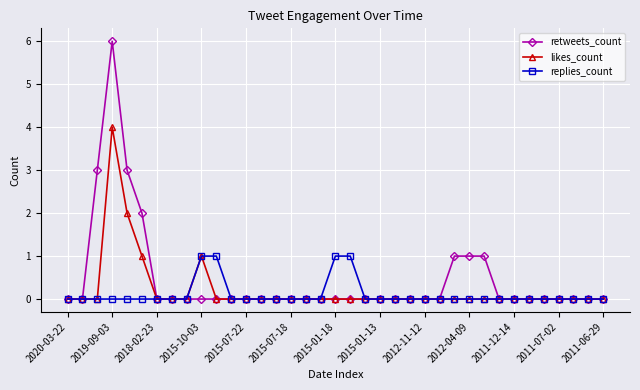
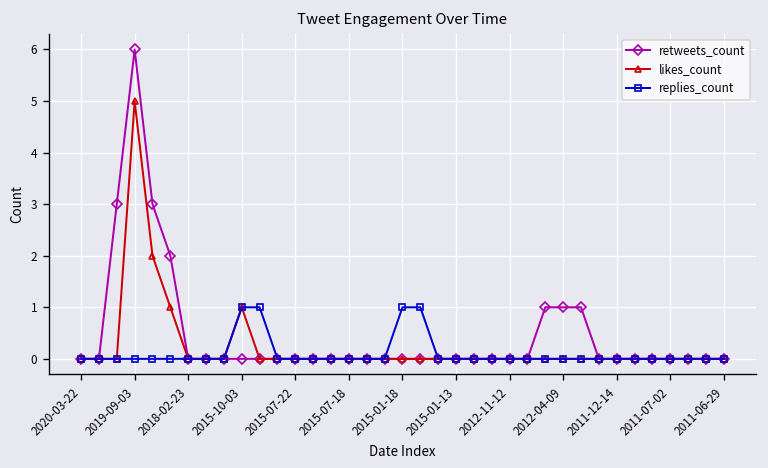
  {
    "retweets_count": {
      "2019-09-03": 6,
      "2015-10-03": 0
    },
    "likes_count": {
-     "2019-09-03": 4
+     "2019-09-03": 5
    },
    "replies_count": {
      "2019-09-03": 0
    }
  }
